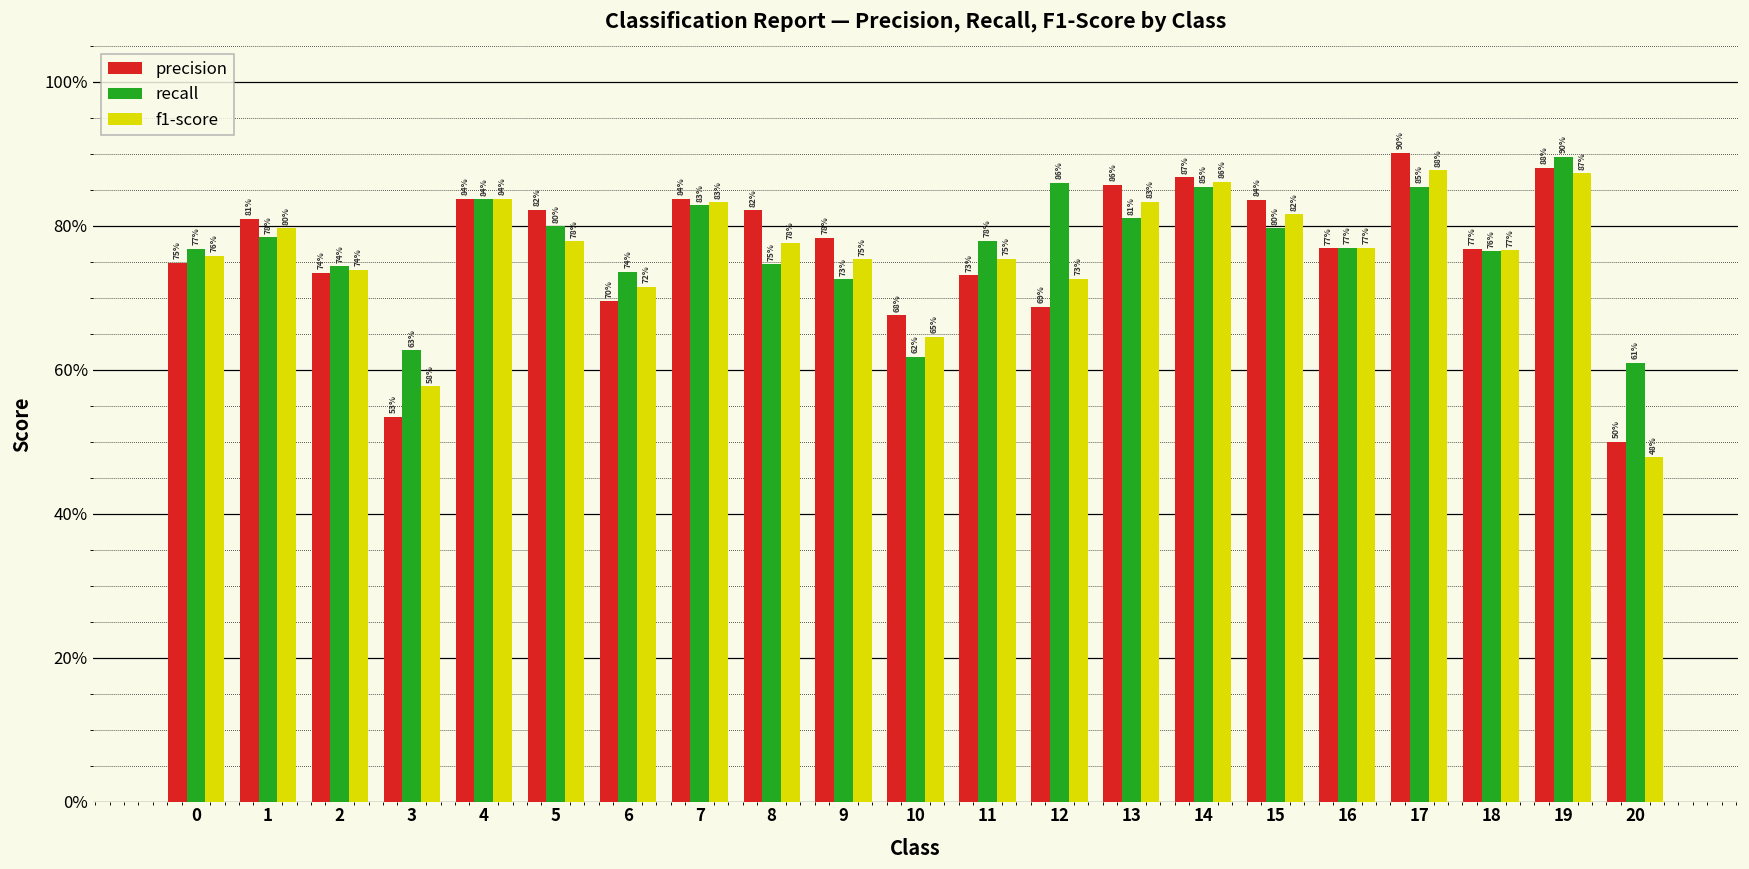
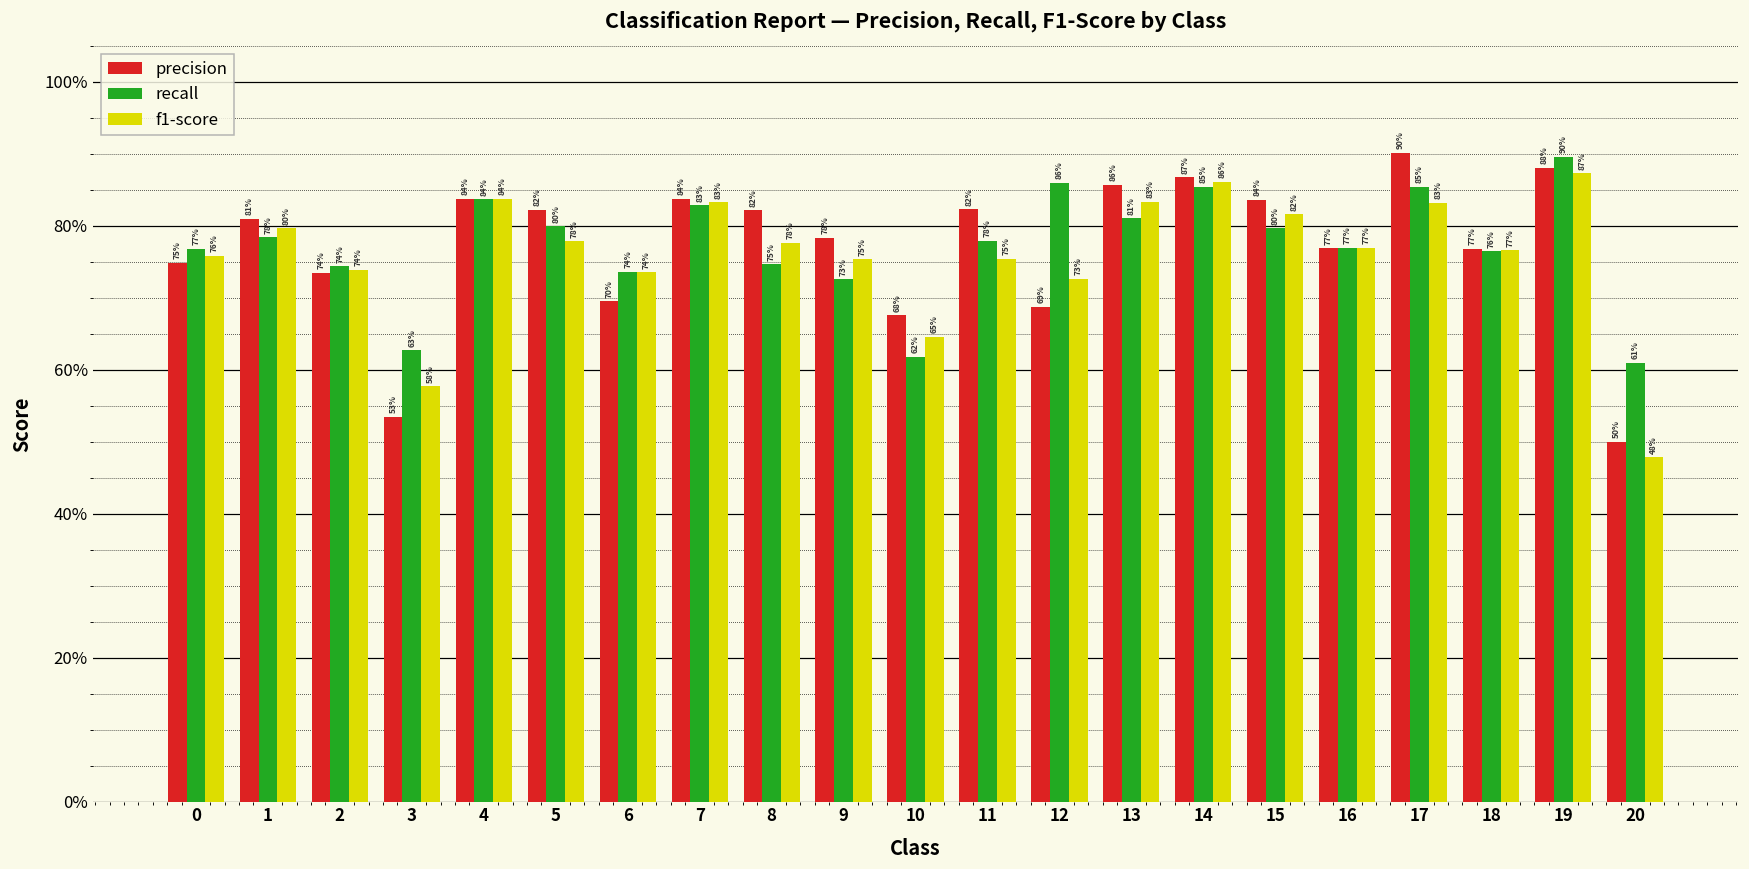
  {
    "precision": {
      "0": "75%",
      "1": "81%",
      "2": "74%",
      "3": "53%",
      "4": "84%",
      "5": "82%",
      "6": "70%",
      "7": "84%",
      "8": "82%",
      "9": "78%",
      "10": "68%",
-     "11": "73%",
+     "11": "82%",
      "12": "69%",
      "13": "86%",
      "14": "87%",
      "15": "84%",
      "16": "77%",
      "17": "90%",
      "18": "77%",
      "19": "88%",
      "20": "50%"
    },
    "recall": {
      "0": "77%",
      "1": "78%",
      "2": "74%",
      "3": "63%",
      "4": "84%",
      "5": "80%",
      "6": "74%",
      "7": "83%",
      "8": "75%",
      "9": "73%",
      "10": "62%",
      "11": "78%",
      "12": "86%",
      "13": "81%",
      "14": "85%",
      "15": "80%",
      "16": "77%",
      "17": "85%",
      "18": "76%",
      "19": "90%",
      "20": "61%"
    },
    "f1-score": {
      "0": "76%",
      "1": "80%",
      "2": "74%",
      "3": "58%",
      "4": "84%",
      "5": "78%",
-     "6": "72%",
+     "6": "74%",
      "7": "83%",
      "8": "78%",
      "9": "75%",
      "10": "65%",
      "11": "75%",
      "12": "73%",
      "13": "83%",
      "14": "86%",
      "15": "82%",
      "16": "77%",
-     "17": "88%",
+     "17": "83%",
      "18": "77%",
      "19": "87%",
      "20": "48%"
    }
  }
